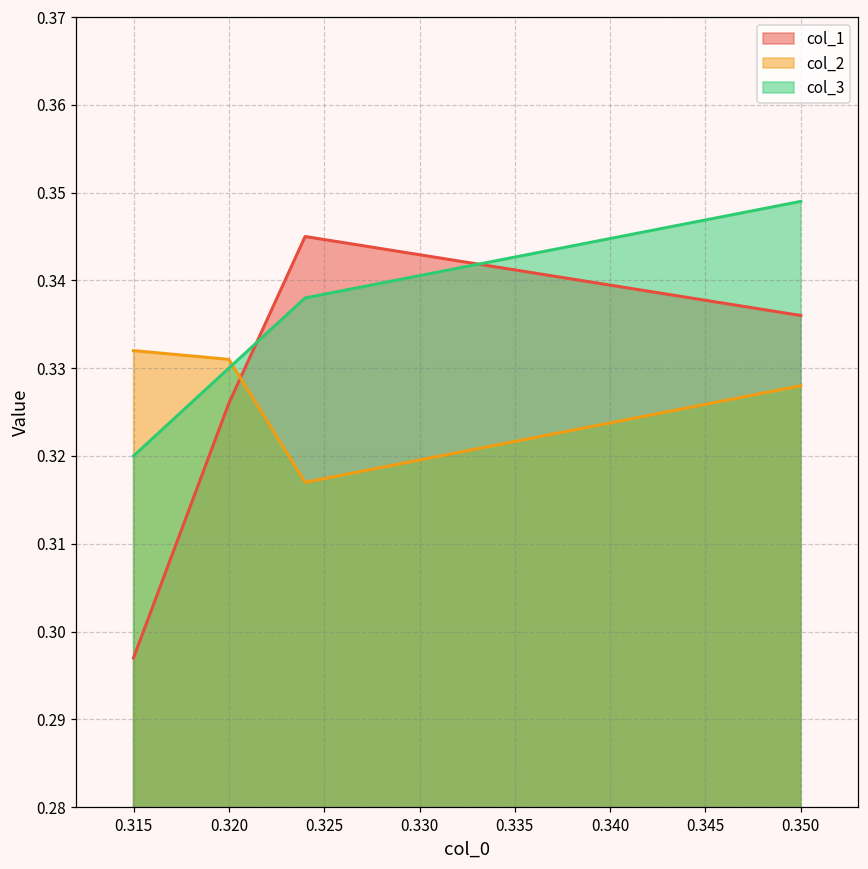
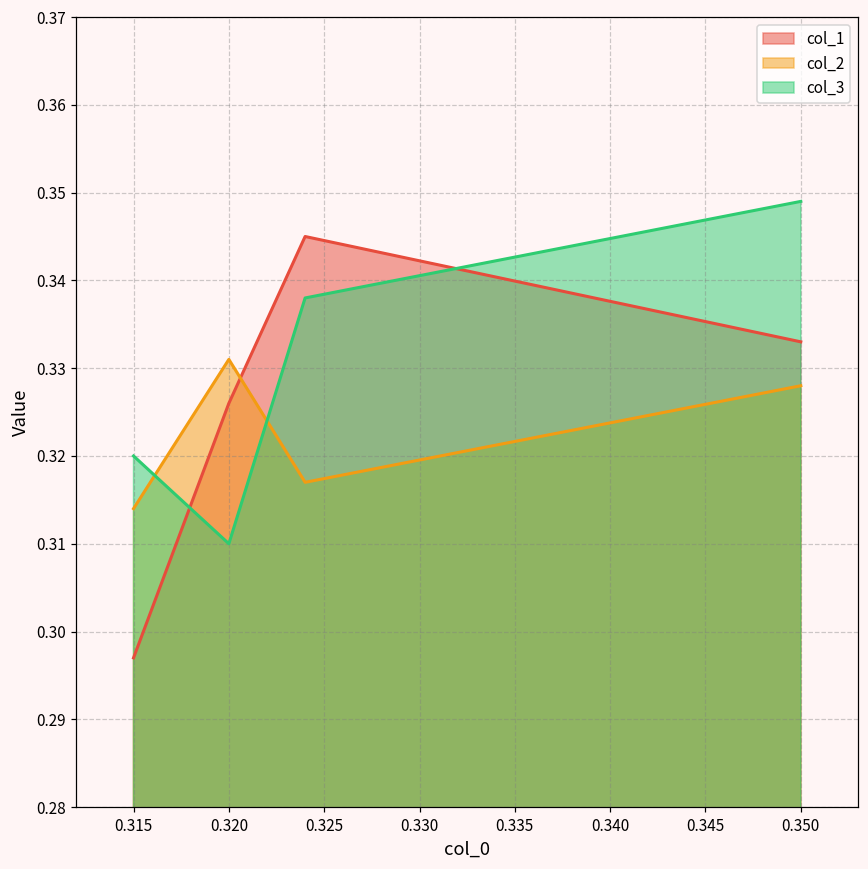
  {
    "col_1": {
      "0.315": 0.297,
      "0.320": 0.326,
-     "0.350": 0.336
+     "0.350": 0.333
    },
    "col_2": {
-     "0.315": 0.332,
+     "0.315": 0.314,
      "0.320": 0.331,
      "0.350": 0.328
    },
    "col_3": {
      "0.315": 0.32,
-     "0.320": 0.33,
+     "0.320": 0.31,
      "0.350": 0.349
    }
  }
